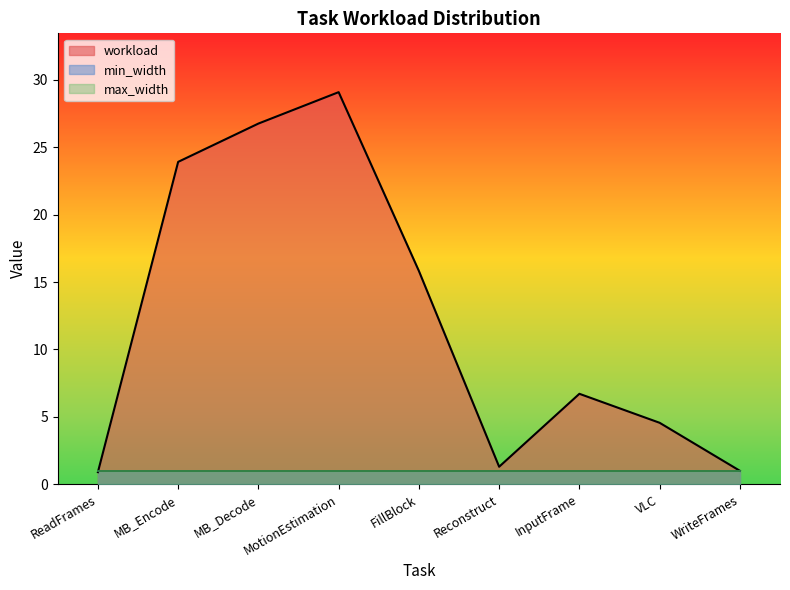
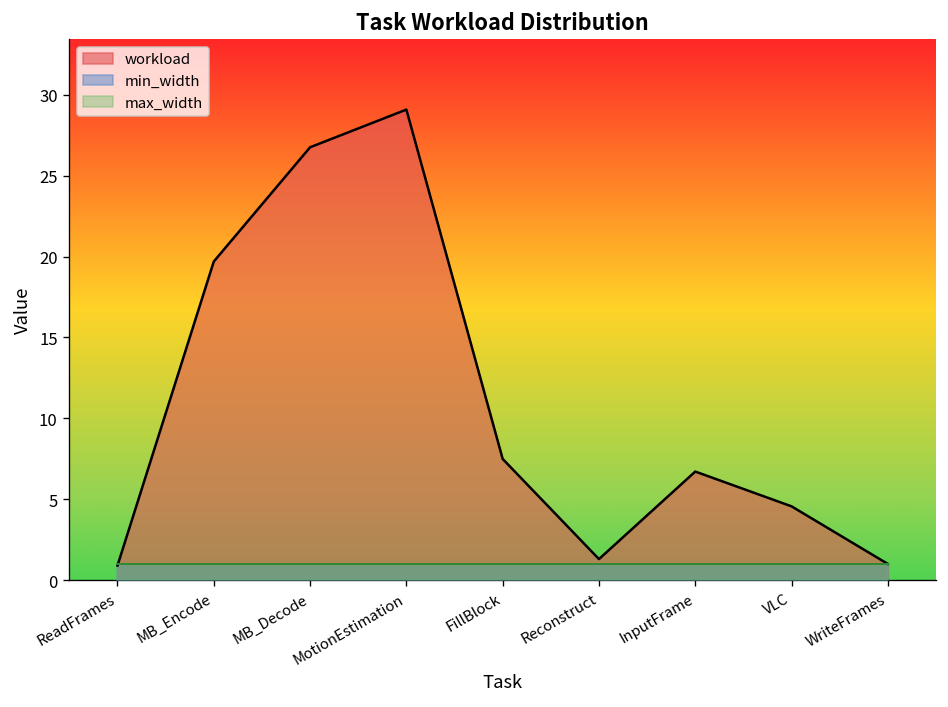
  {
    "workload": {
-     "MB_Encode": 23.9,
+     "MB_Encode": 19.7,
      "MB_Decode": 26.8,
      "MotionEstimation": 29.1,
-     "FillBlock": 15.8,
+     "FillBlock": 7.5,
      "Reconstruct": 1.3,
      "InputFrame": 6.7,
      "VLC": 4.6
    },
    "max_width": {
      "MB_Encode": 1.0,
      "MB_Decode": 1.0,
      "MotionEstimation": 1.0,
      "FillBlock": 1.0,
      "Reconstruct": 1.0,
      "InputFrame": 1.0,
      "VLC": 1.0
    }
  }
